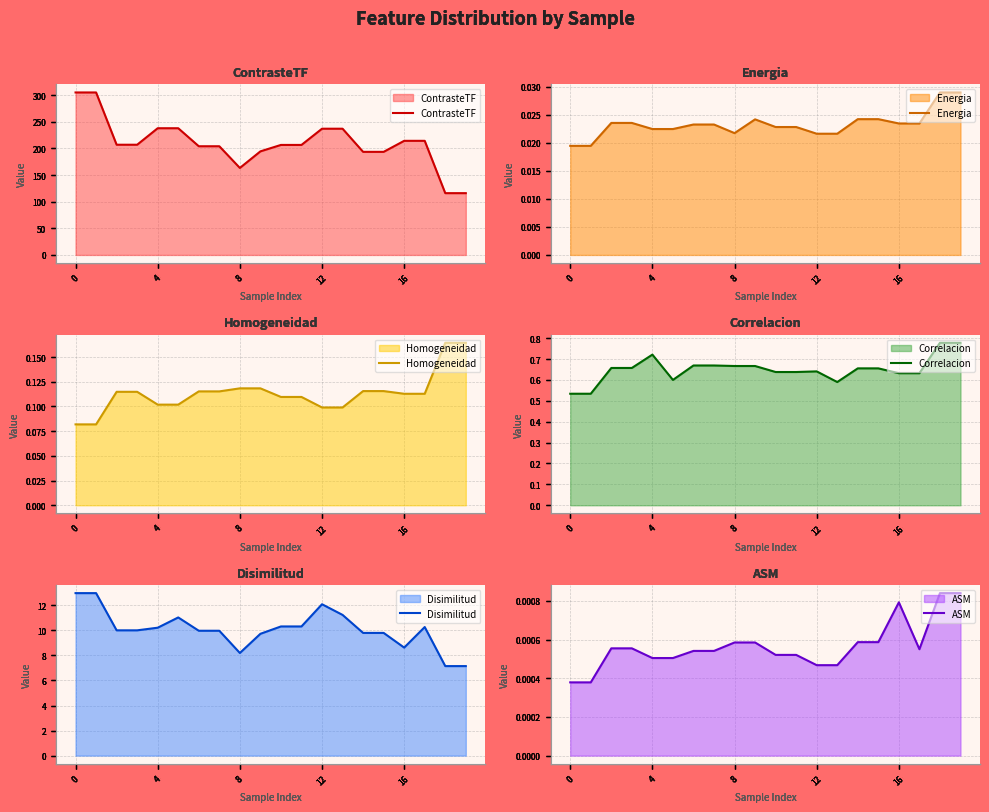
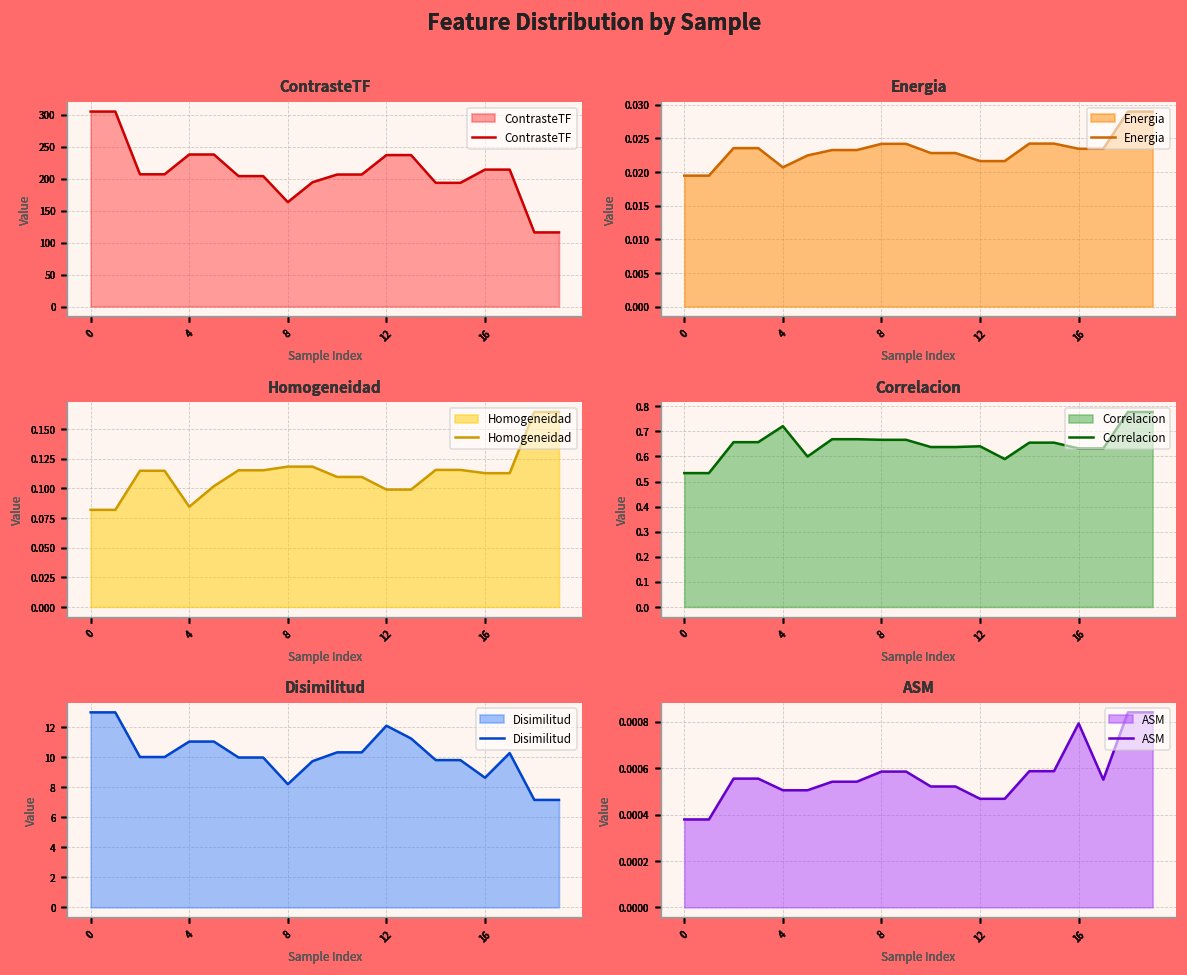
  {
    "ContrasteTF": {
      "0": 300,
      "4": 240,
      "8": 160,
      "12": 240,
      "16": 210
    },
    "Energia": {
      "0": 0.019,
-     "4": 0.022,
-     "8": 0.022,
+     "4": 0.021,
+     "8": 0.024,
      "12": 0.022,
      "16": 0.023
    },
    "Homogeneidad": {
      "0": 0.08,
-     "4": 0.10,
+     "4": 0.08,
      "8": 0.12,
      "12": 0.10,
      "16": 0.11
    },
    "Correlacion": {
      "0": 0.53,
      "4": 0.72,
      "8": 0.67,
      "12": 0.64,
      "16": 0.63
    },
    "Disimilitud": {
      "0": 13.0,
-     "4": 10.2,
+     "4": 11.0,
      "8": 8.2,
      "12": 12.1,
      "16": 8.6
    },
    "ASM": {
      "0": 0.00038,
      "4": 0.00050,
      "8": 0.00059,
      "12": 0.00047,
      "16": 0.00079
    }
  }
